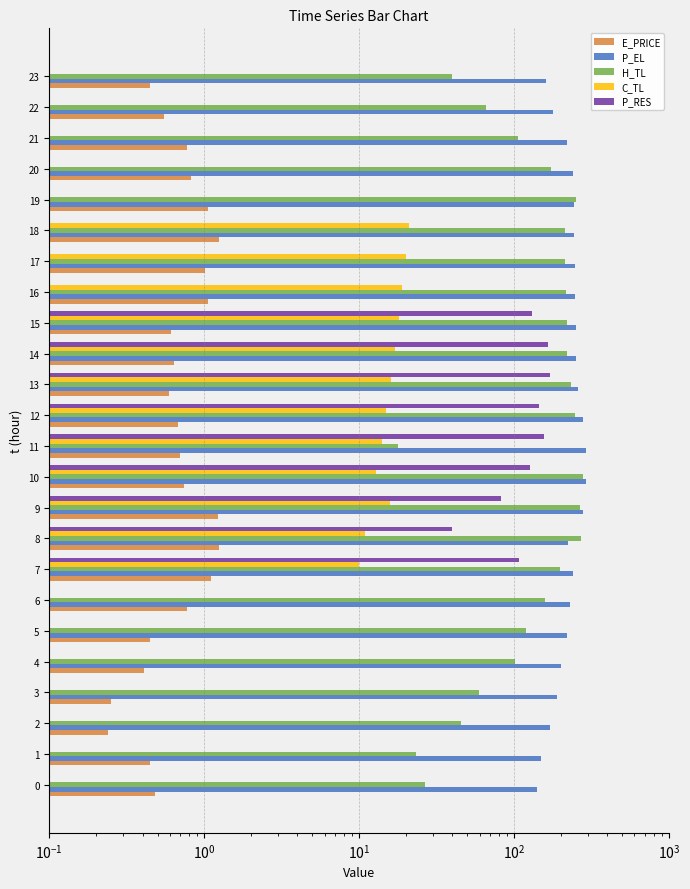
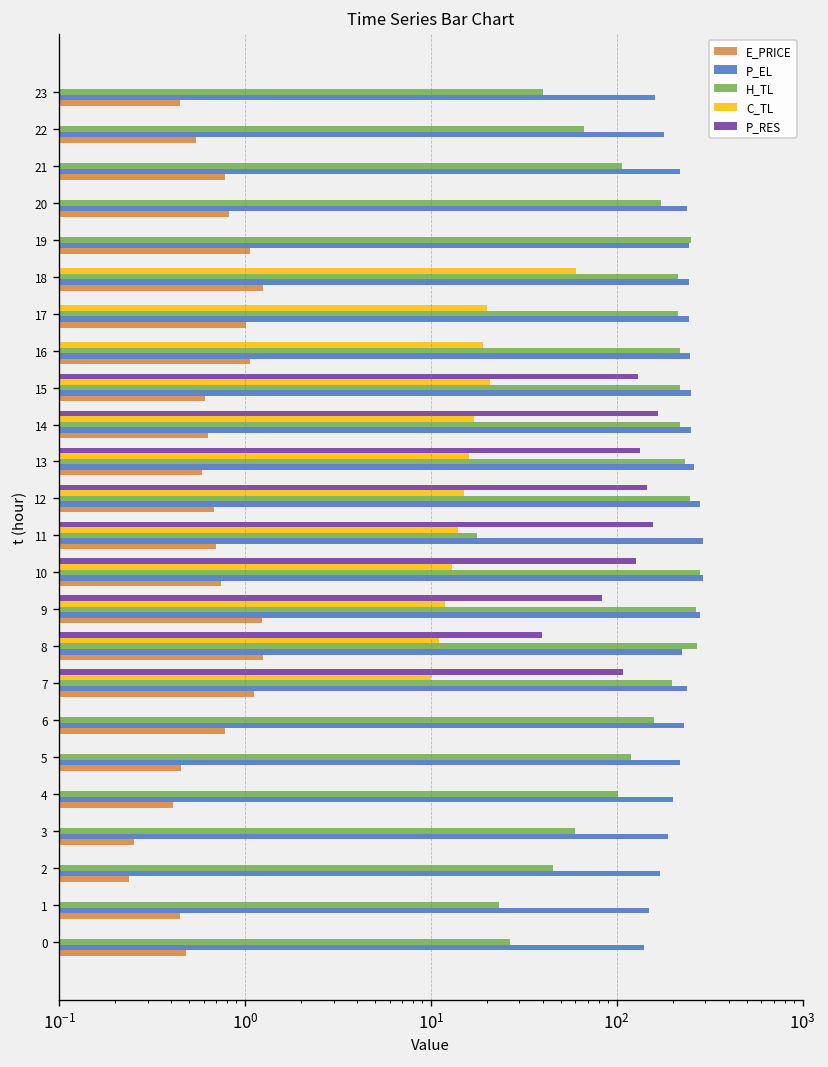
  {
    "E_PRICE": {
      "23": 0.45,
      "22": 0.55,
      "21": 0.8,
      "20": 0.8,
      "19": 1.1,
      "18": 1.3,
      "17": 1,
      "16": 1.1,
      "15": 0.61,
      "14": 0.64,
      "13": 0.59,
      "12": 0.7,
      "11": 0.7,
      "10": 0.7,
      "9": 1.2,
      "8": 1.2,
      "7": 1.1,
      "6": 0.8,
      "5": 0.45,
      "4": 0.41,
      "3": 0.25,
      "2": 0.24,
      "1": 0.45,
      "0": 0.48
    },
    "P_EL": {
      "23": 160,
      "22": 180,
      "21": 220,
      "20": 240,
      "19": 240,
      "18": 250,
      "17": 250,
      "16": 250,
      "15": 250,
      "14": 250,
      "13": 260,
      "12": 280,
      "11": 290,
      "10": 290,
      "9": 280,
      "8": 220,
      "7": 240,
      "6": 230,
      "5": 220,
      "4": 200,
      "3": 190,
      "2": 170,
      "1": 150,
      "0": 140
    },
    "H_TL": {
      "23": 40,
      "22": 66,
      "21": 110,
      "20": 170,
      "19": 250,
      "18": 210,
      "17": 210,
      "16": 220,
      "15": 220,
      "14": 220,
      "13": 230,
      "12": 250,
      "11": 18,
      "10": 280,
      "9": 270,
      "8": 270,
      "7": 200,
      "6": 160,
      "5": 120,
      "4": 100,
      "3": 60,
      "2": 45,
      "1": 23,
      "0": 27
    },
    "C_TL": {
-     "18": 21,
+     "18": 60,
      "17": 20,
      "16": 19,
-     "15": 18,
+     "15": 21,
      "14": 17,
      "13": 16,
      "12": 15,
      "11": 14,
      "10": 13,
-     "9": 16,
+     "9": 12,
      "8": 11,
      "7": 10
    },
    "P_RES": {
      "15": 130,
      "14": 170,
-     "13": 170,
+     "13": 130,
      "12": 150,
      "11": 160,
      "10": 130,
      "9": 80,
      "8": 40,
      "7": 110
    }
  }
